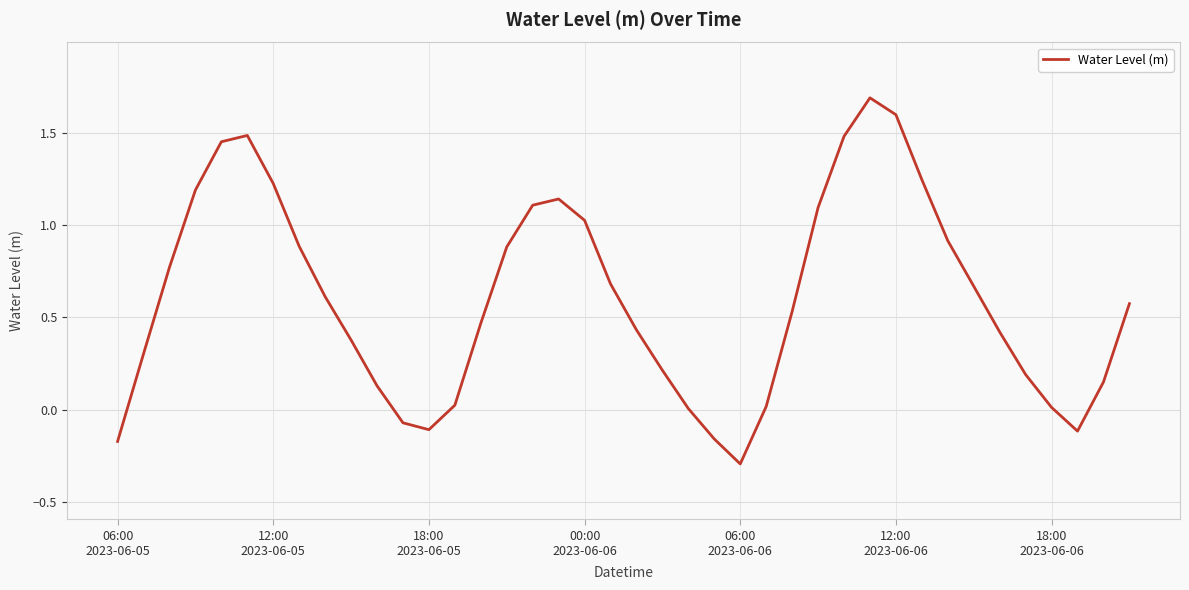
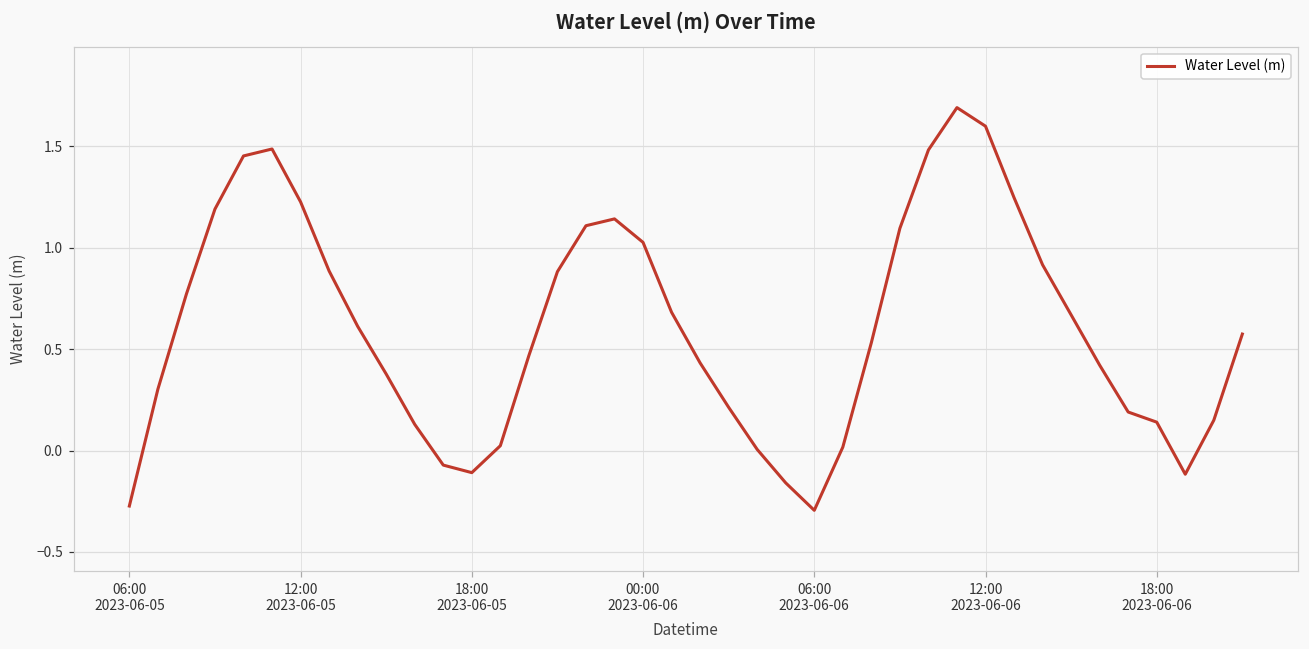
  {
-   "06:00 2023-06-05": -0.17,
+   "06:00 2023-06-05": -0.27,
    "12:00 2023-06-05": 1.23,
    "18:00 2023-06-05": -0.11,
    "00:00 2023-06-06": 1.03,
    "06:00 2023-06-06": -0.29,
    "12:00 2023-06-06": 1.60,
-   "18:00 2023-06-06": 0.01
+   "18:00 2023-06-06": 0.14
  }
